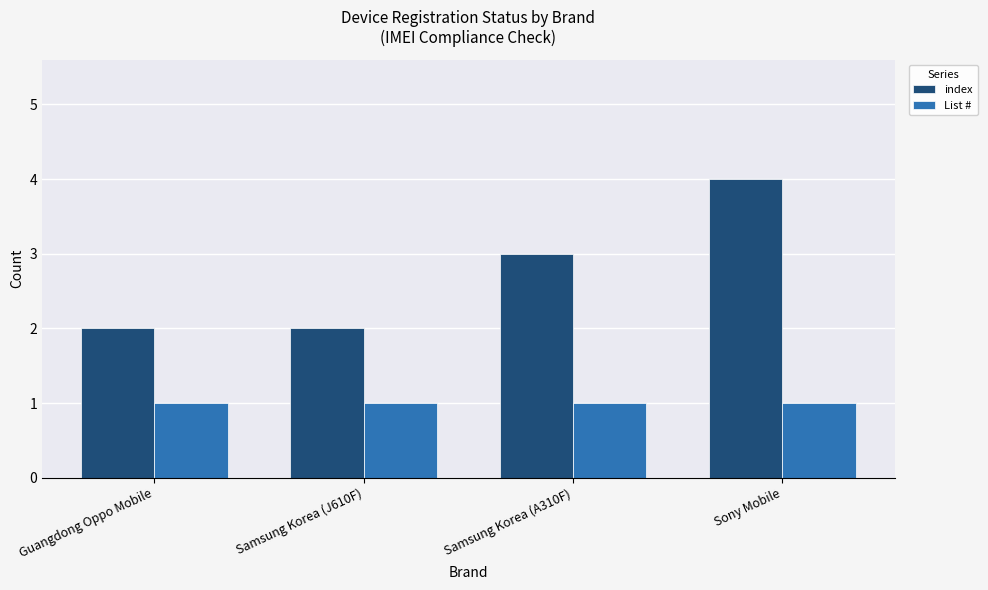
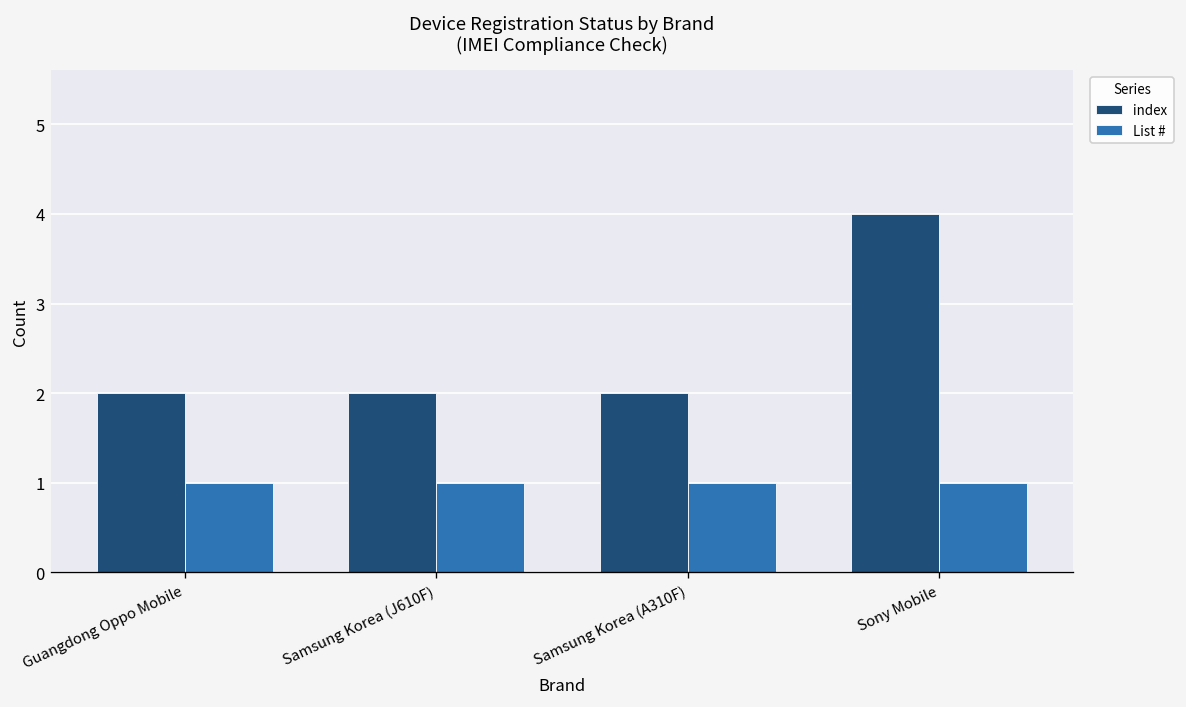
  {
    "index": {
      "Guangdong Oppo Mobile": 2,
      "Samsung Korea (J610F)": 2,
-     "Samsung Korea (A310F)": 3,
+     "Samsung Korea (A310F)": 2,
      "Sony Mobile": 4
    },
    "List #": {
      "Guangdong Oppo Mobile": 1,
      "Samsung Korea (J610F)": 1,
      "Samsung Korea (A310F)": 1,
      "Sony Mobile": 1
    }
  }
